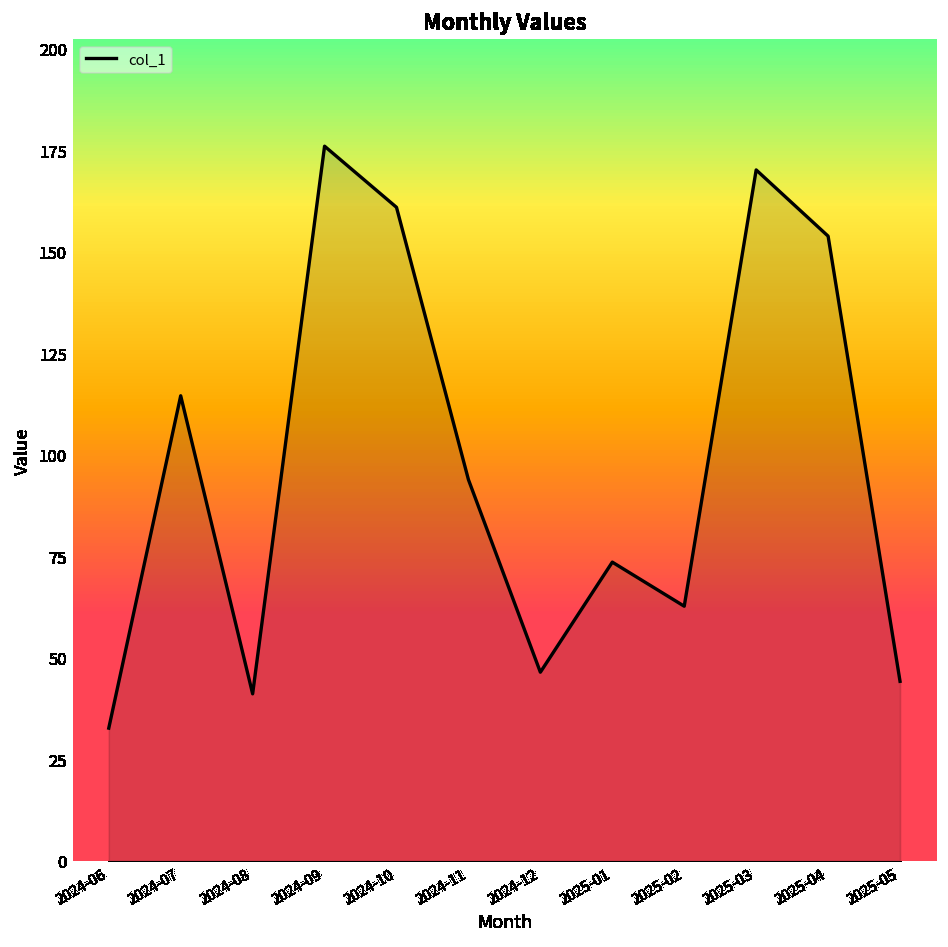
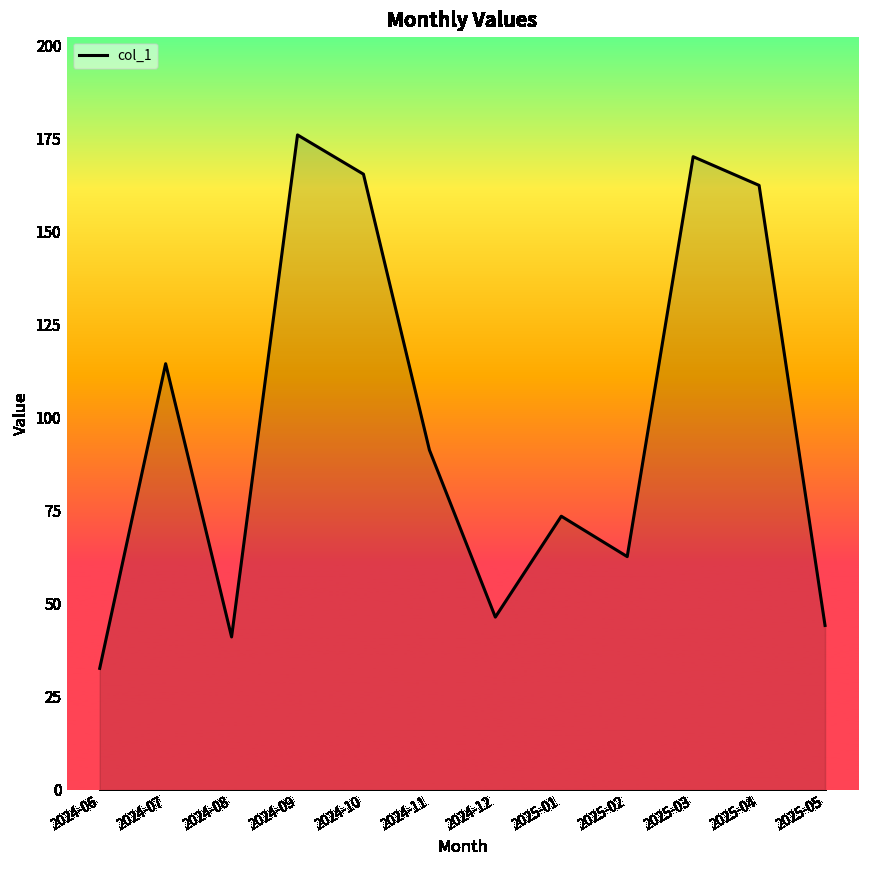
  {
    "2024-06": 33,
    "2024-07": 115,
    "2024-08": 41,
    "2024-09": 176,
-   "2024-10": 161,
-   "2024-11": 94,
+   "2024-10": 165,
+   "2024-11": 91,
    "2024-12": 46,
    "2025-01": 74,
    "2025-02": 63,
    "2025-03": 170,
-   "2025-04": 154,
+   "2025-04": 162,
    "2025-05": 44
  }
